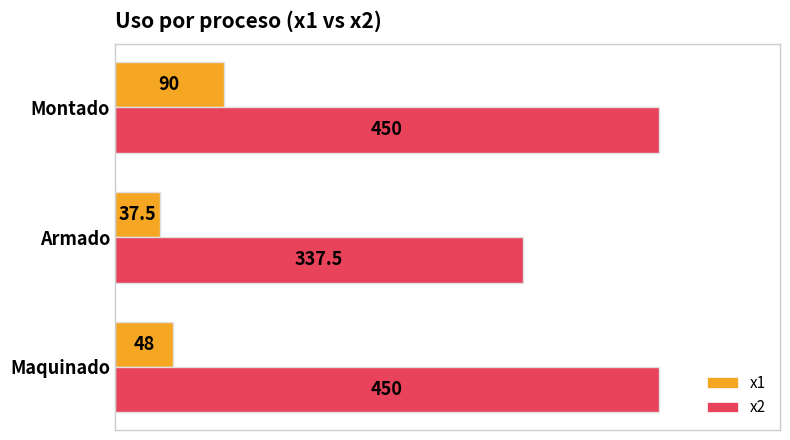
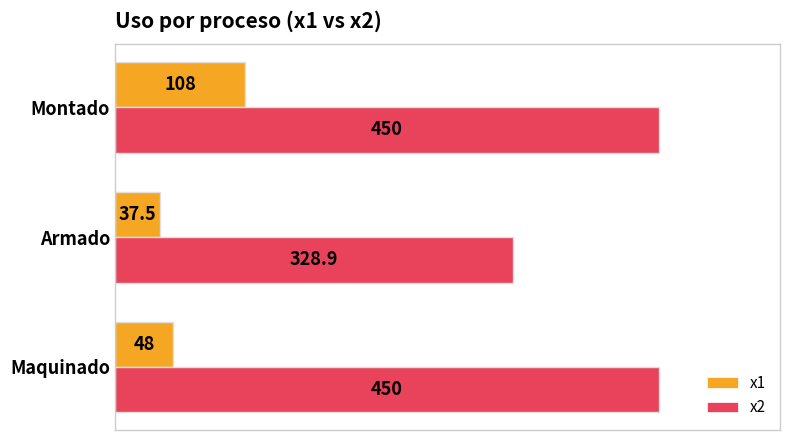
  {
    "x1": {
-     "Montado": 90,
+     "Montado": 108,
      "Armado": 37.5,
      "Maquinado": 48
    },
    "x2": {
      "Montado": 450,
-     "Armado": 337.5,
+     "Armado": 328.9,
      "Maquinado": 450
    }
  }
